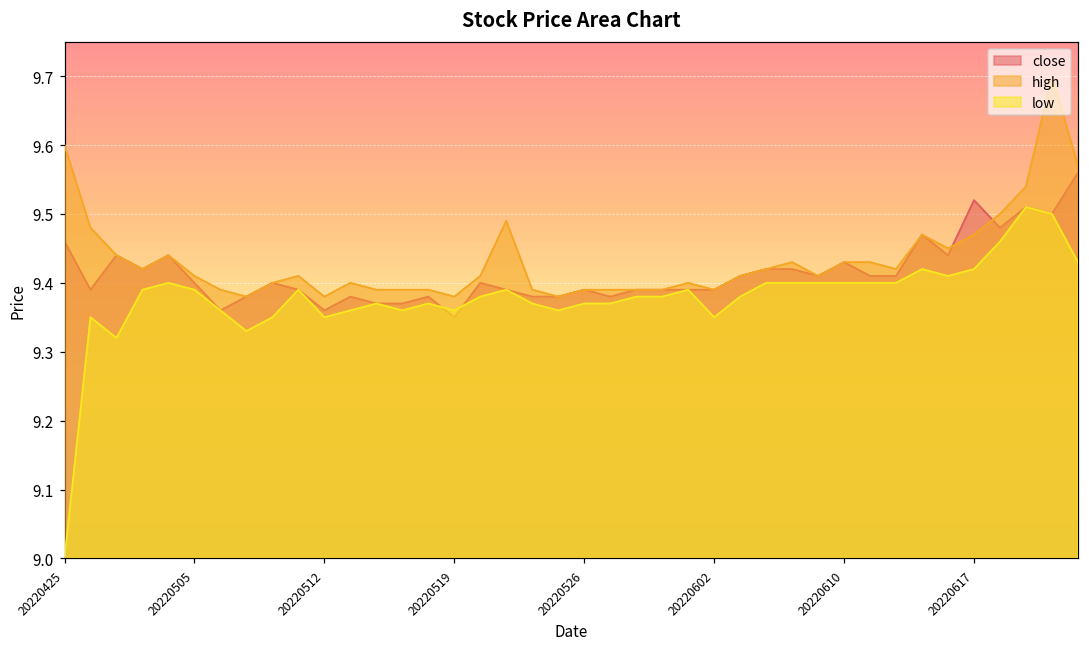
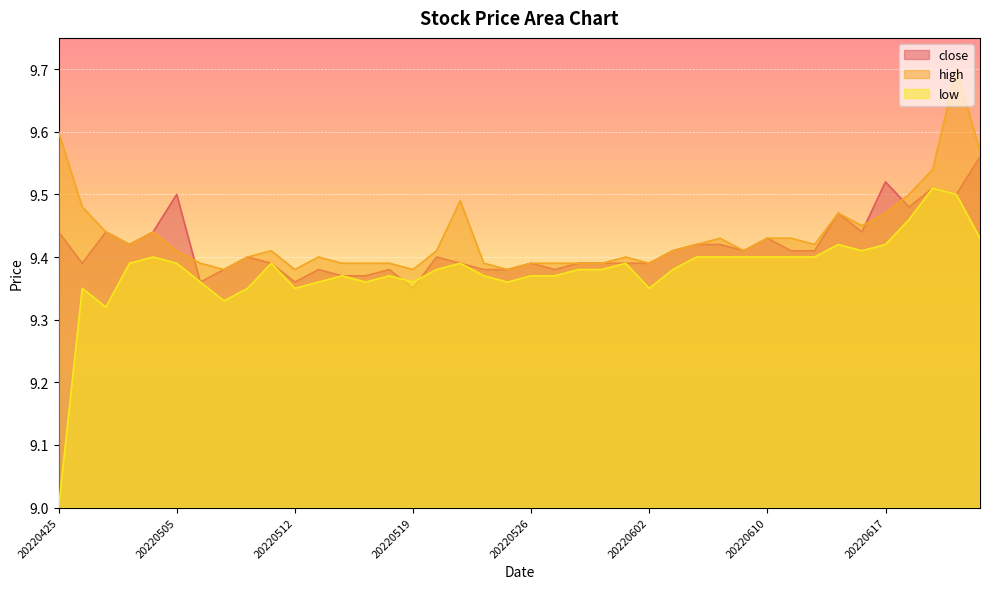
  {
    "close": {
-     "20220425": 9.46,
-     "20220505": 9.4,
+     "20220425": 9.44,
+     "20220505": 9.5,
      "20220512": 9.36,
      "20220519": 9.35,
      "20220617": 9.52
    }
  }
